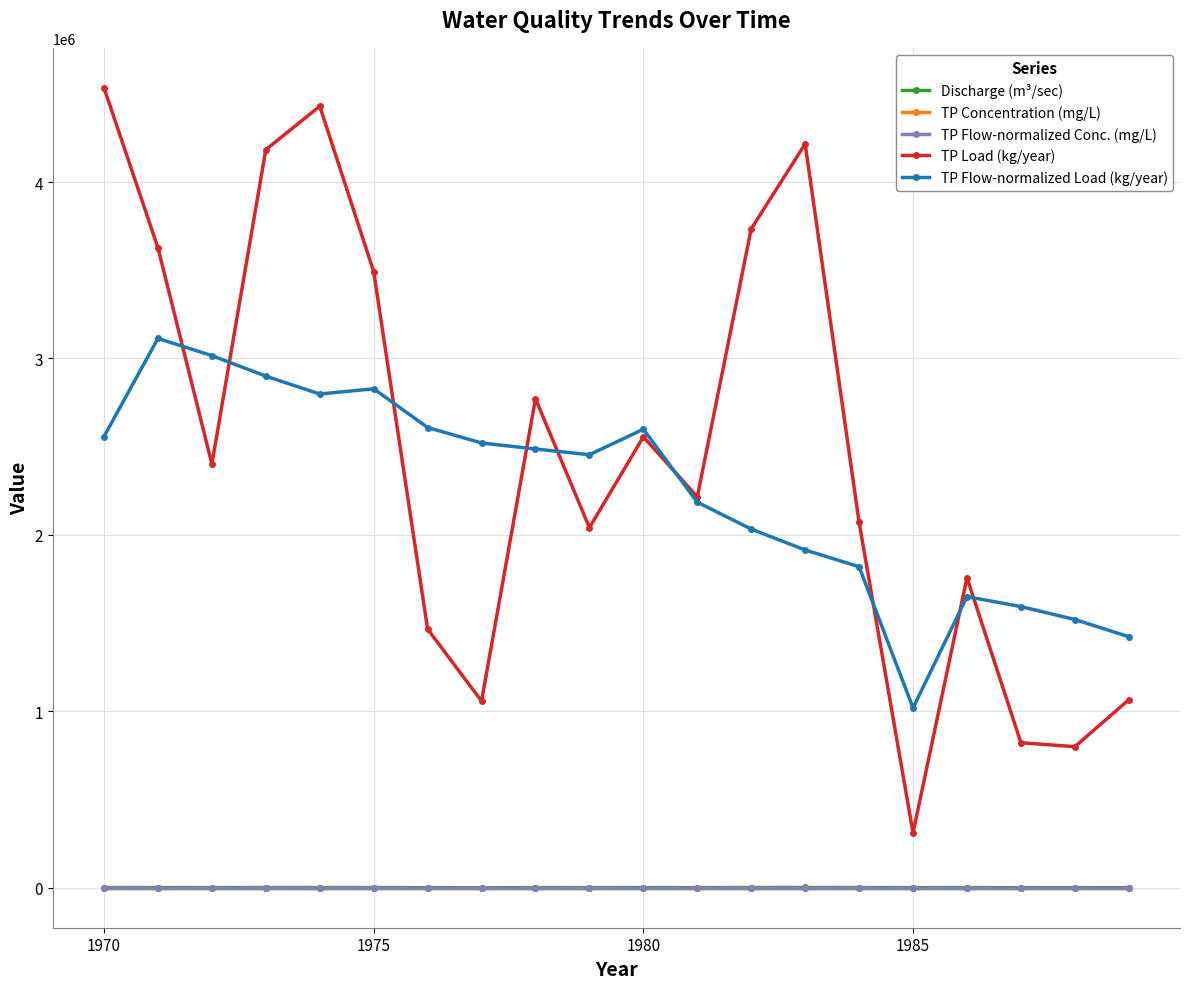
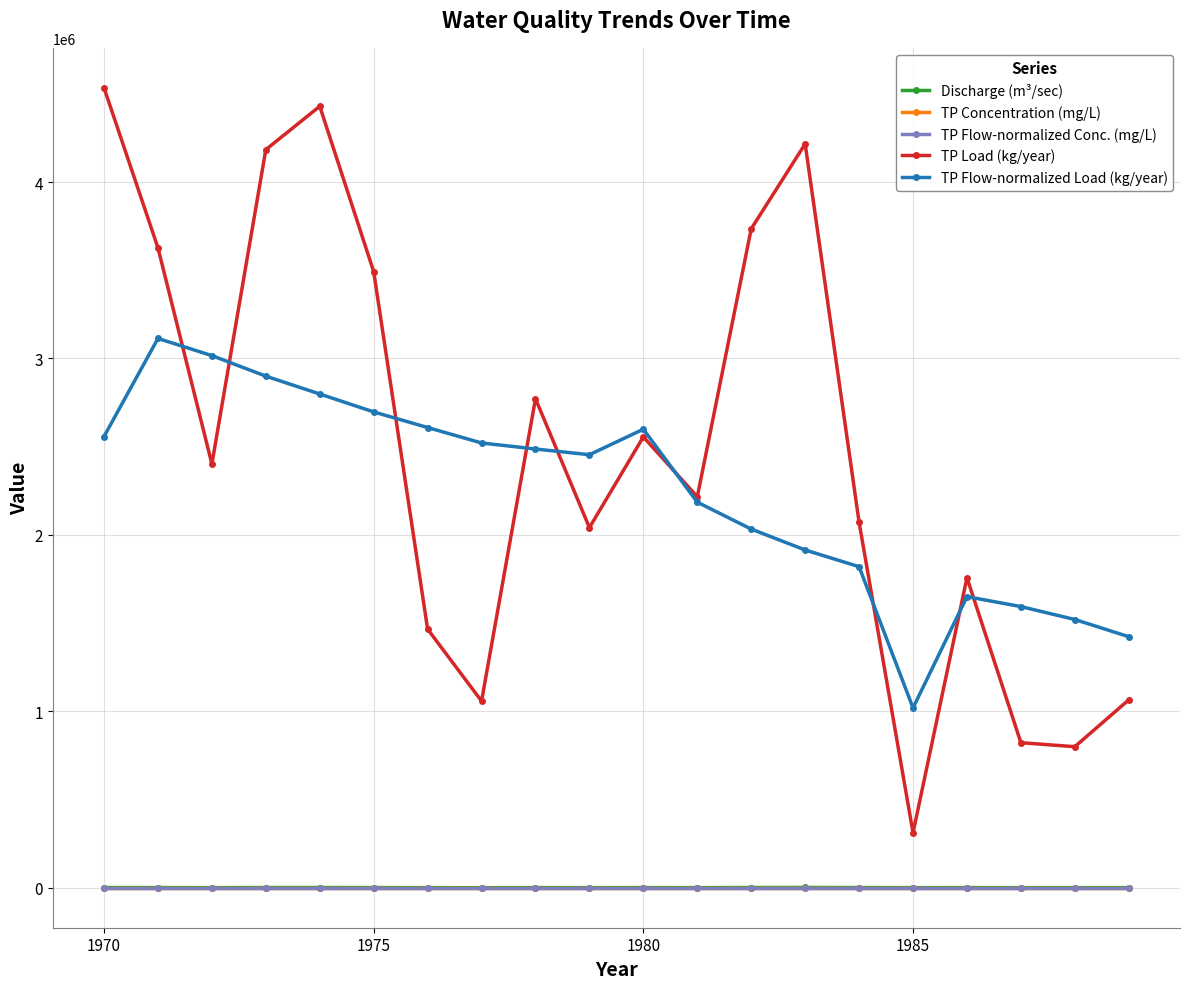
  {
    "TP Load (kg/year)": {
      "1970": 4530000,
      "1975": 3490000,
      "1980": 2560000,
      "1985": 310000
    },
    "TP Flow-normalized Load (kg/year)": {
      "1970": 2560000,
-     "1975": 2830000,
+     "1975": 2700000,
      "1980": 2600000,
      "1985": 1020000
    }
  }
